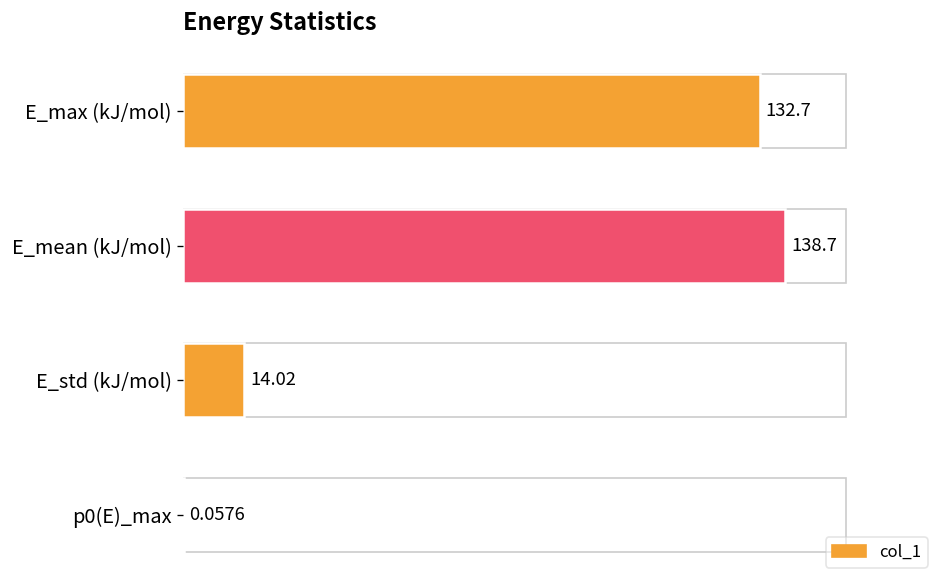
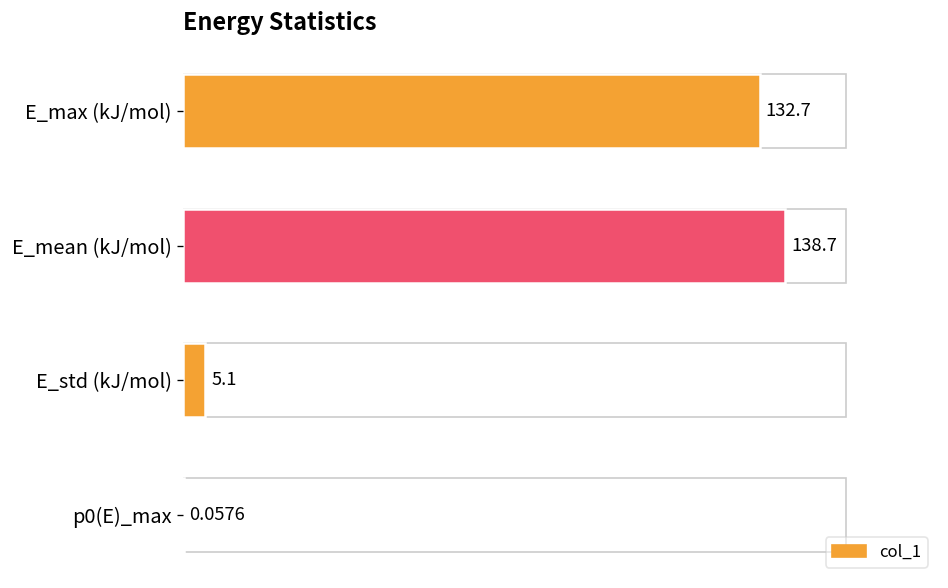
  {
    "E_max (kJ/mol)": 132.7,
    "E_mean (kJ/mol)": 138.7,
-   "E_std (kJ/mol)": 14.02,
+   "E_std (kJ/mol)": 5.1,
    "p0(E)_max": 0.0576
  }
